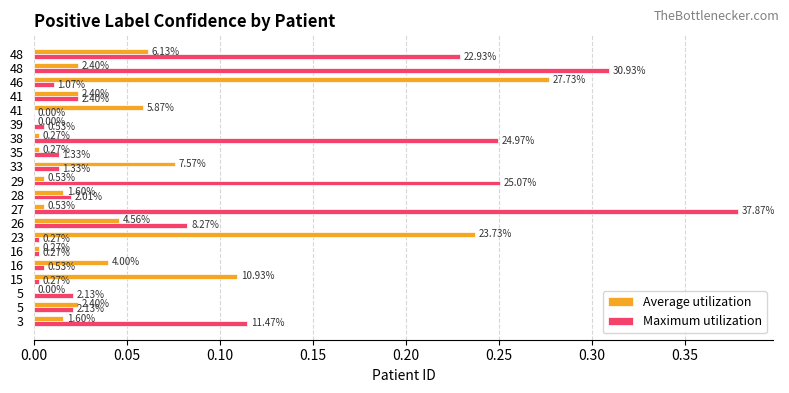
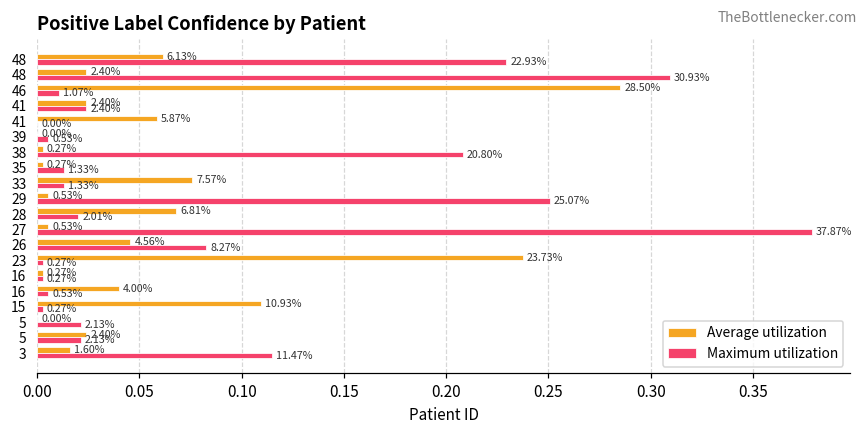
  {
    "Average utilization": {
-     "46": "27.73%",
+     "46": "28.50%",
      "38": "0.27%",
      "35": "0.27%",
      "33": "7.57%",
      "29": "0.53%",
-     "28": "1.60%",
+     "28": "6.81%",
      "27": "0.53%",
      "26": "4.56%",
      "23": "23.73%",
      "15": "10.93%",
      "3": "1.60%"
    },
    "Maximum utilization": {
      "46": "1.07%",
-     "38": "24.97%",
+     "38": "20.80%",
      "35": "1.33%",
      "33": "1.33%",
      "29": "25.07%",
      "27": "37.87%",
      "26": "8.27%",
      "23": "0.27%",
      "15": "0.00%",
      "3": "11.47%"
    }
  }
